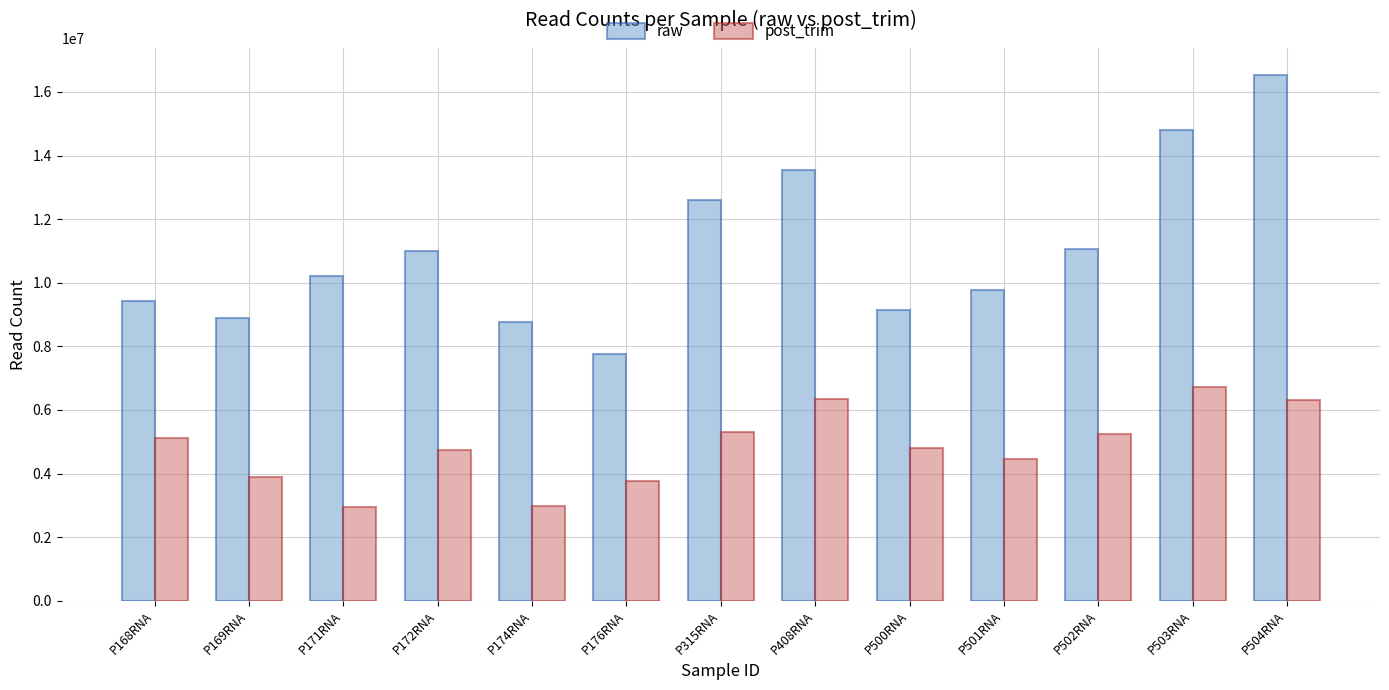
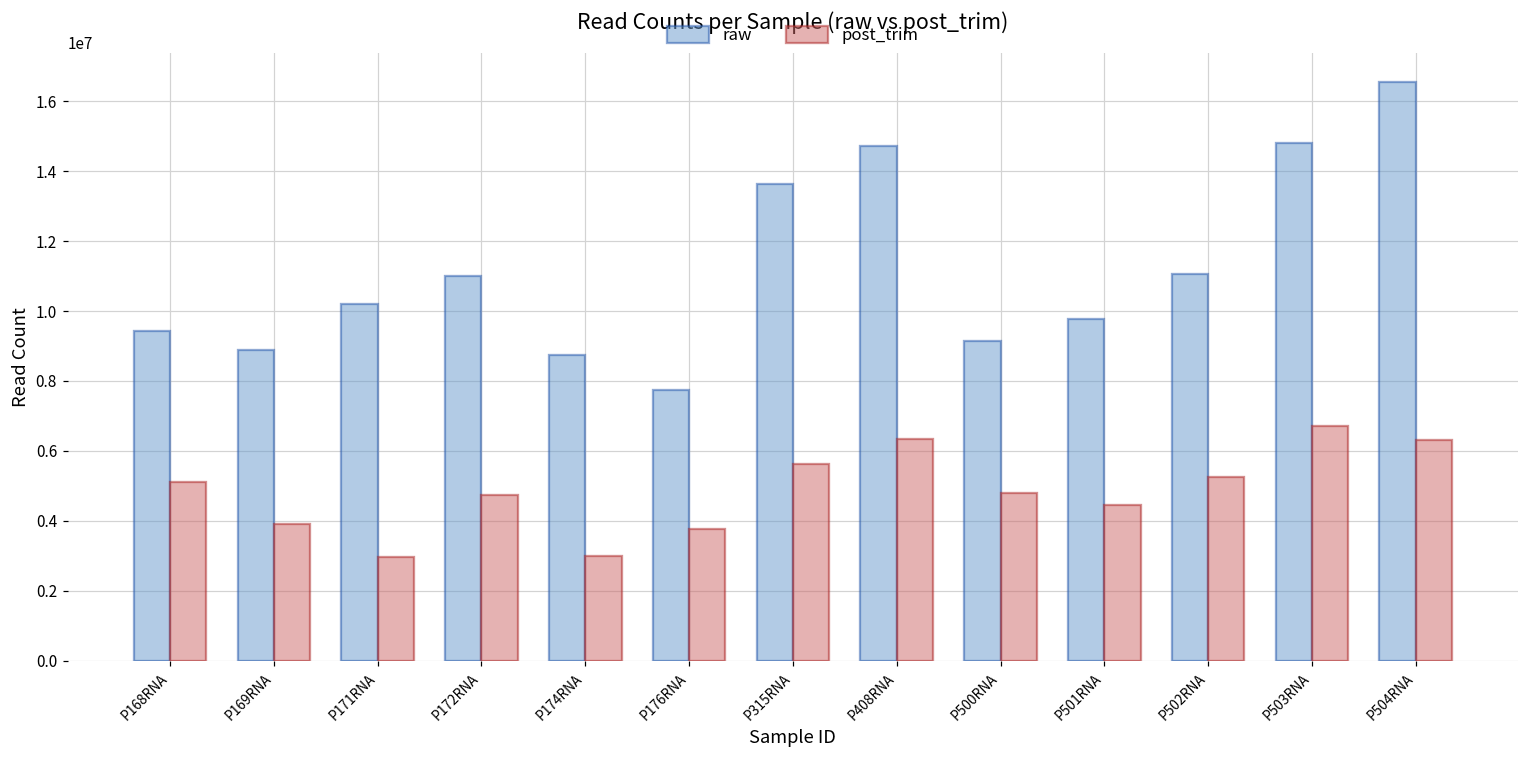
  {
    "raw": {
      "P168RNA": 9400000,
      "P169RNA": 8900000,
      "P171RNA": 10200000,
      "P172RNA": 11000000,
      "P174RNA": 8800000,
      "P176RNA": 7700000,
-     "P315RNA": 12600000,
-     "P408RNA": 13500000,
+     "P315RNA": 13600000,
+     "P408RNA": 14700000,
      "P500RNA": 9100000,
      "P501RNA": 9800000,
      "P502RNA": 11100000,
      "P503RNA": 14800000,
      "P504RNA": 16500000
    },
    "post_trim": {
      "P168RNA": 5100000,
      "P169RNA": 3900000,
      "P171RNA": 3000000,
      "P172RNA": 4700000,
      "P174RNA": 3000000,
      "P176RNA": 3800000,
-     "P315RNA": 5300000,
+     "P315RNA": 5600000,
      "P408RNA": 6300000,
      "P500RNA": 4800000,
      "P501RNA": 4400000,
      "P502RNA": 5300000,
      "P503RNA": 6700000,
      "P504RNA": 6300000
    }
  }
